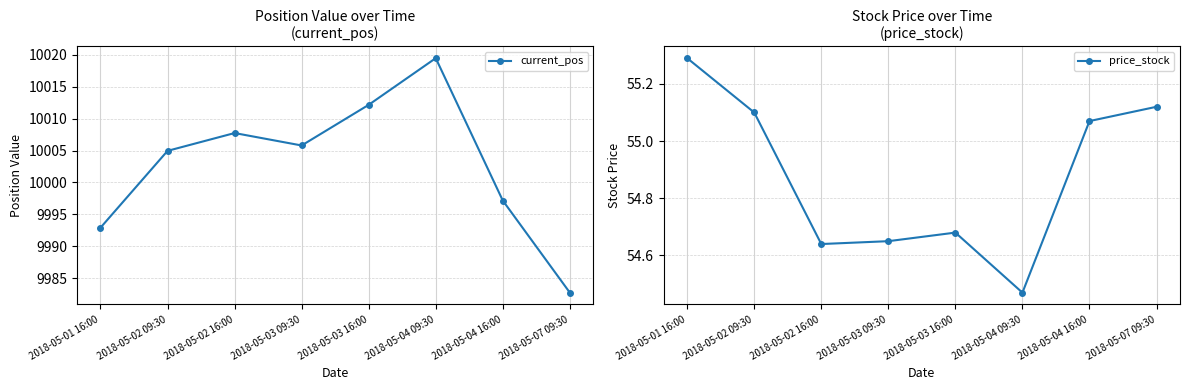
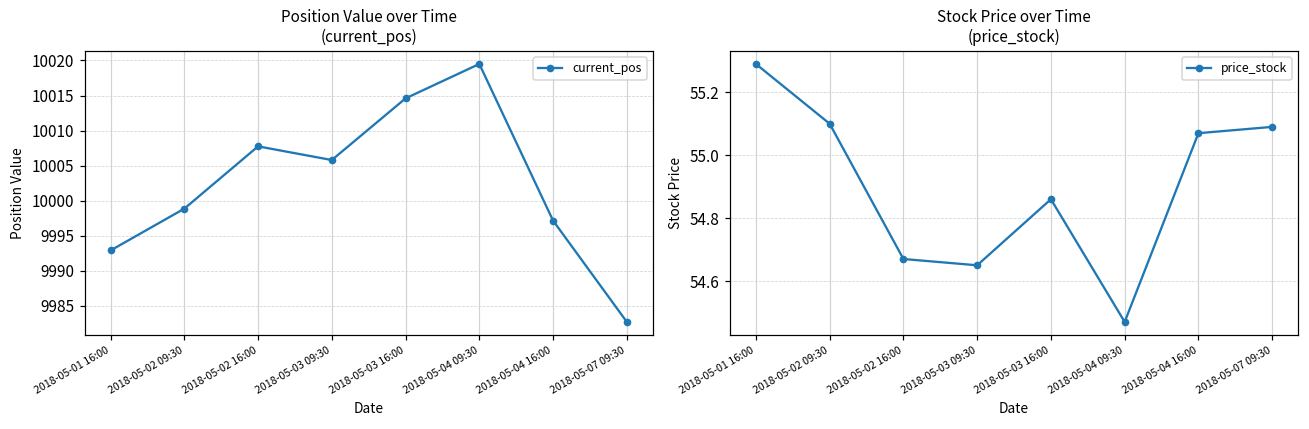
  {
    "Position Value over Time (current_pos)": {
      "2018-05-01 16:00": 9993,
-     "2018-05-02 09:30": 10005,
+     "2018-05-02 09:30": 9999,
      "2018-05-02 16:00": 10008,
      "2018-05-03 09:30": 10006,
-     "2018-05-03 16:00": 10012,
+     "2018-05-03 16:00": 10015,
      "2018-05-04 09:30": 10019,
      "2018-05-04 16:00": 9997,
      "2018-05-07 09:30": 9983
    },
    "Stock Price over Time (price_stock)": {
      "2018-05-01 16:00": 55.29,
      "2018-05-02 09:30": 55.10,
-     "2018-05-02 16:00": 54.64,
+     "2018-05-02 16:00": 54.67,
      "2018-05-03 09:30": 54.65,
-     "2018-05-03 16:00": 54.68,
+     "2018-05-03 16:00": 54.86,
      "2018-05-04 09:30": 54.47,
      "2018-05-04 16:00": 55.07,
-     "2018-05-07 09:30": 55.12
+     "2018-05-07 09:30": 55.09
    }
  }
